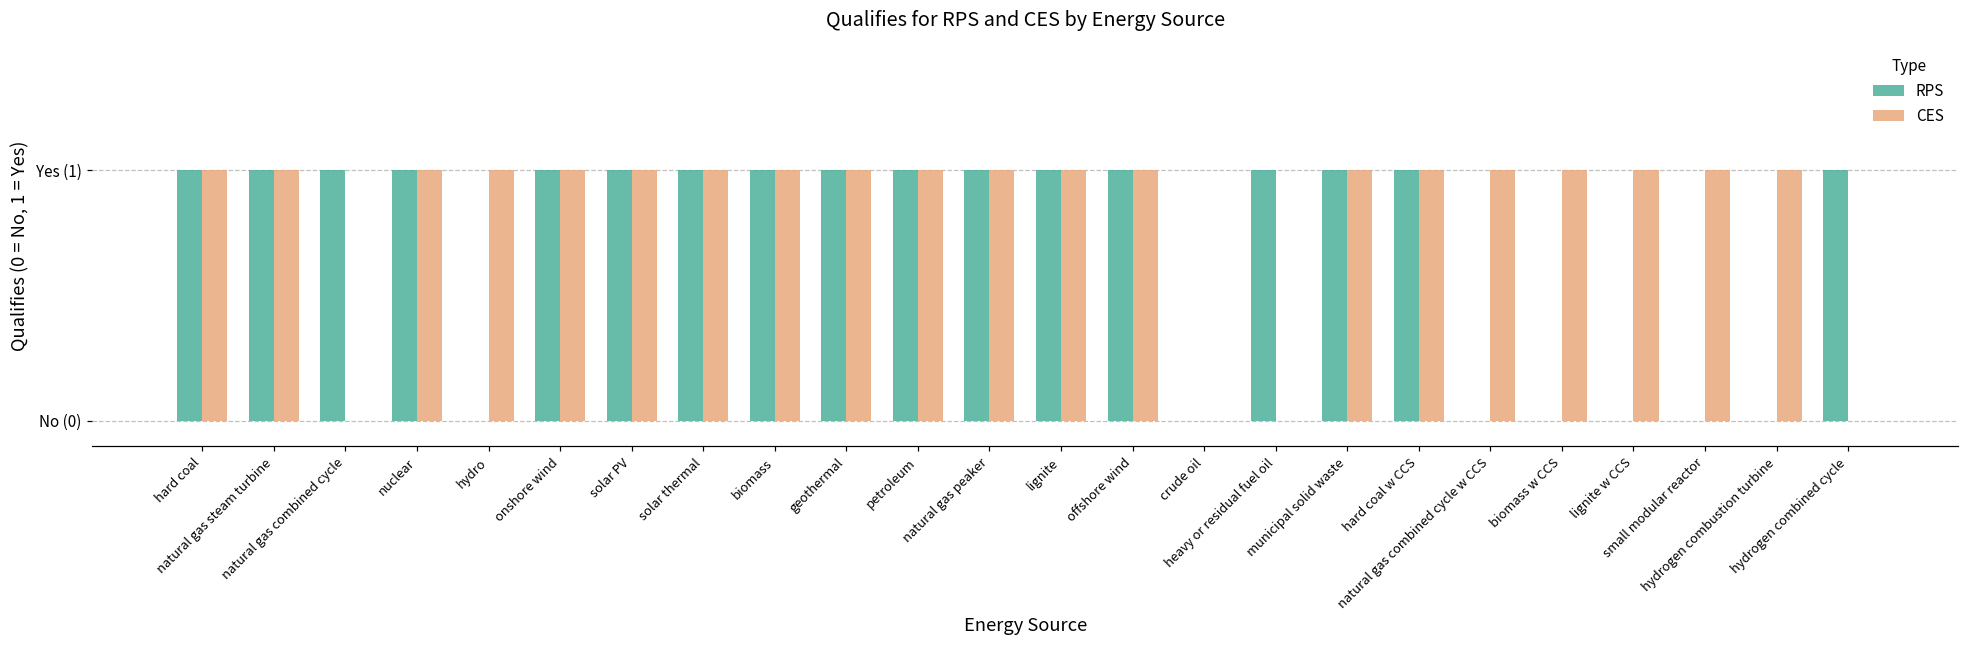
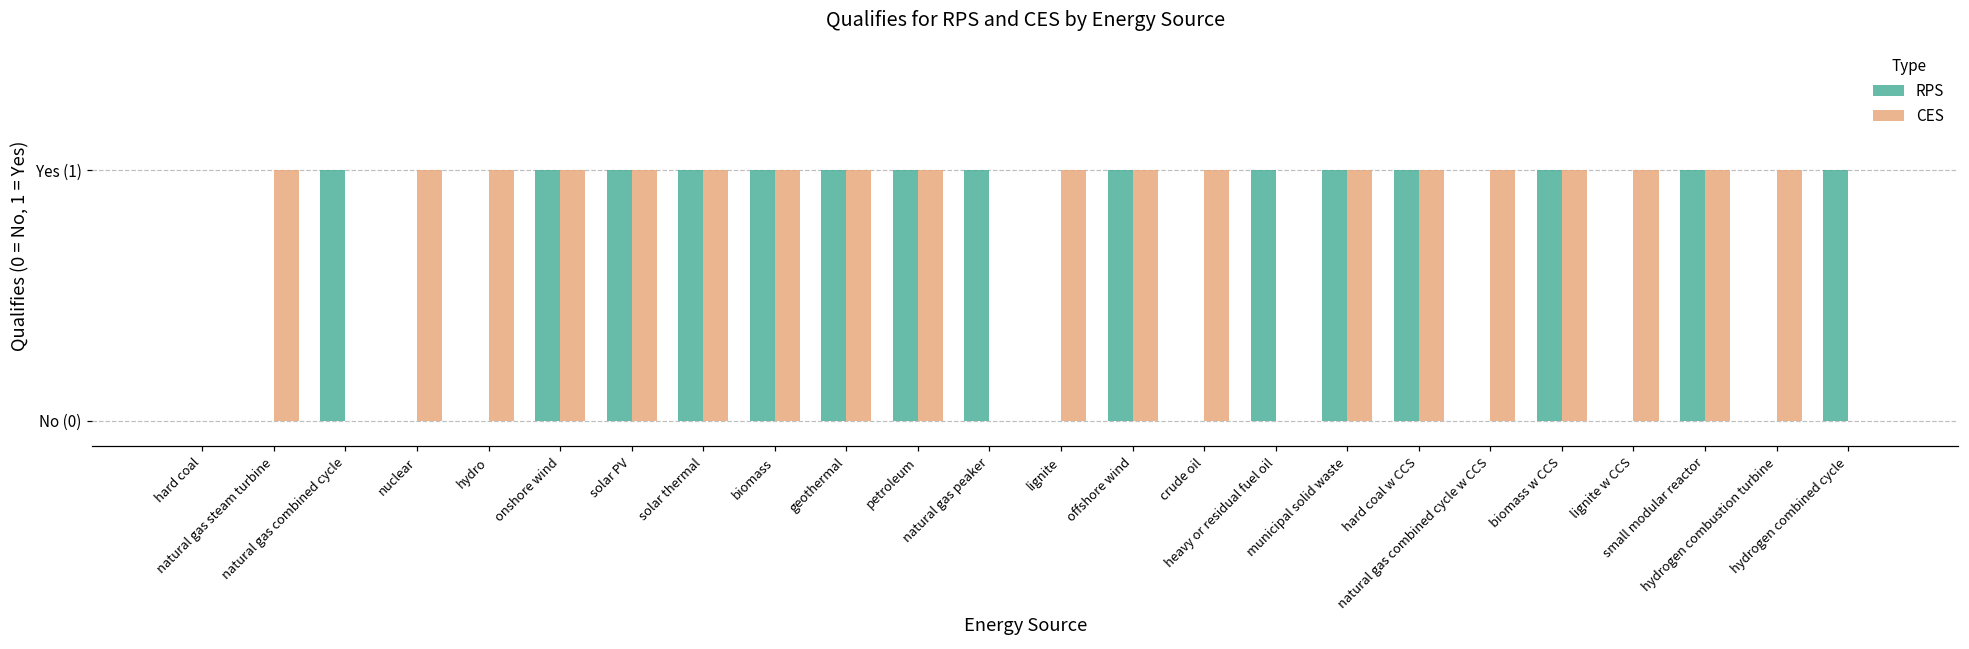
  {
    "RPS": {
-     "hard coal": "Yes (1)",
-     "natural gas steam turbine": "Yes (1)",
+     "hard coal": "Yes (0)",
+     "natural gas steam turbine": "Yes (0)",
      "natural gas combined cycle": "Yes (1)",
-     "nuclear": "Yes (1)",
+     "nuclear": "Yes (0)",
      "hydro": "Yes (0)",
      "onshore wind": "Yes (1)",
      "solar PV": "Yes (1)",
      "solar thermal": "Yes (1)",
      "biomass": "Yes (1)",
      "geothermal": "Yes (1)",
      "petroleum": "Yes (1)",
      "natural gas peaker": "Yes (1)",
-     "lignite": "Yes (1)",
+     "lignite": "Yes (0)",
      "offshore wind": "Yes (1)",
      "crude oil": "Yes (0)",
      "heavy or residual fuel oil": "Yes (1)",
      "municipal solid waste": "Yes (1)",
      "hard coal w CCS": "Yes (1)",
      "natural gas combined cycle w CCS": "Yes (0)",
-     "biomass w CCS": "Yes (0)",
+     "biomass w CCS": "Yes (1)",
      "lignite w CCS": "Yes (0)",
-     "small modular reactor": "Yes (0)",
+     "small modular reactor": "Yes (1)",
      "hydrogen combustion turbine": "Yes (0)",
      "hydrogen combined cycle": "Yes (1)"
    },
    "CES": {
-     "hard coal": "Yes (1)",
+     "hard coal": "Yes (0)",
      "natural gas steam turbine": "Yes (1)",
      "natural gas combined cycle": "Yes (0)",
      "nuclear": "Yes (1)",
      "hydro": "Yes (1)",
      "onshore wind": "Yes (1)",
      "solar PV": "Yes (1)",
      "solar thermal": "Yes (1)",
      "biomass": "Yes (1)",
      "geothermal": "Yes (1)",
      "petroleum": "Yes (1)",
-     "natural gas peaker": "Yes (1)",
+     "natural gas peaker": "Yes (0)",
      "lignite": "Yes (1)",
      "offshore wind": "Yes (1)",
-     "crude oil": "Yes (0)",
+     "crude oil": "Yes (1)",
      "heavy or residual fuel oil": "Yes (0)",
      "municipal solid waste": "Yes (1)",
      "hard coal w CCS": "Yes (1)",
      "natural gas combined cycle w CCS": "Yes (1)",
      "biomass w CCS": "Yes (1)",
      "lignite w CCS": "Yes (1)",
      "small modular reactor": "Yes (1)",
      "hydrogen combustion turbine": "Yes (1)",
      "hydrogen combined cycle": "Yes (0)"
    }
  }
